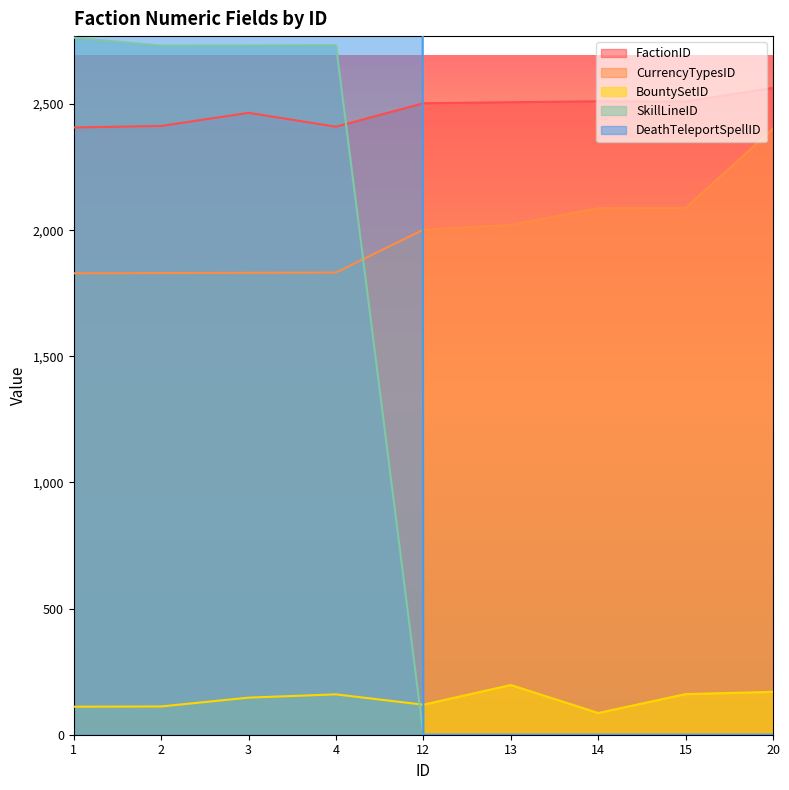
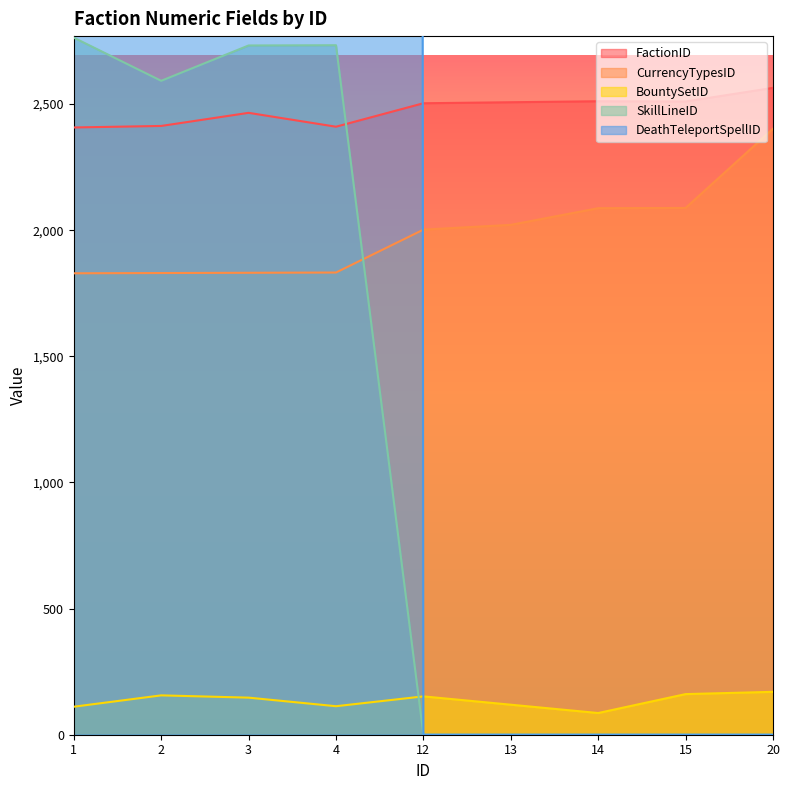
  {
    "BountySetID": {
      "1": "110",
-     "2": "110",
+     "2": "160",
      "3": "150",
-     "4": "160",
-     "12": "120",
-     "13": "200",
+     "4": "110",
+     "12": "150",
+     "13": "120",
      "14": "90",
      "15": "160",
      "20": "170"
    },
    "SkillLineID": {
      "1": "2,760",
-     "2": "2,730",
+     "2": "2,590",
      "3": "2,730",
      "4": "2,730"
    }
  }
